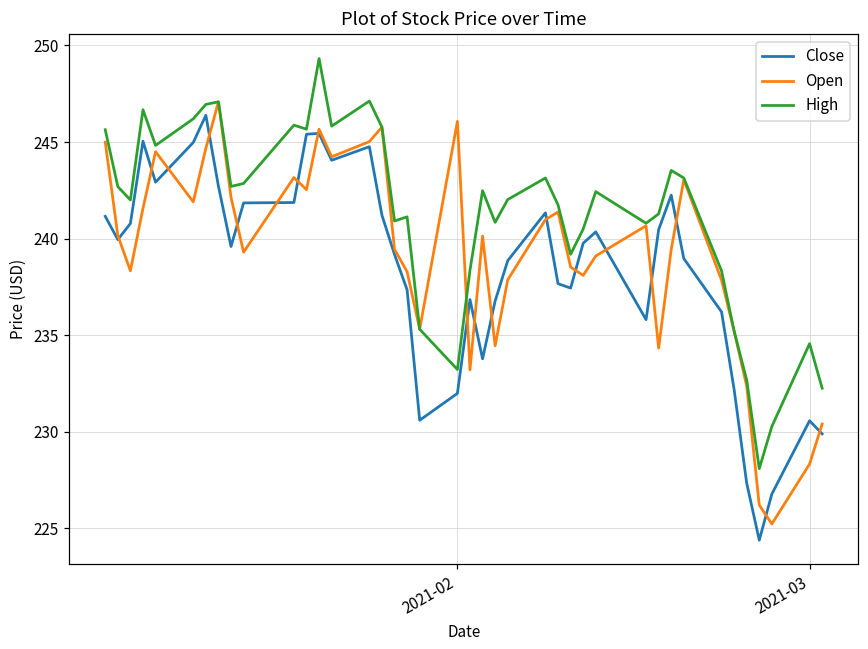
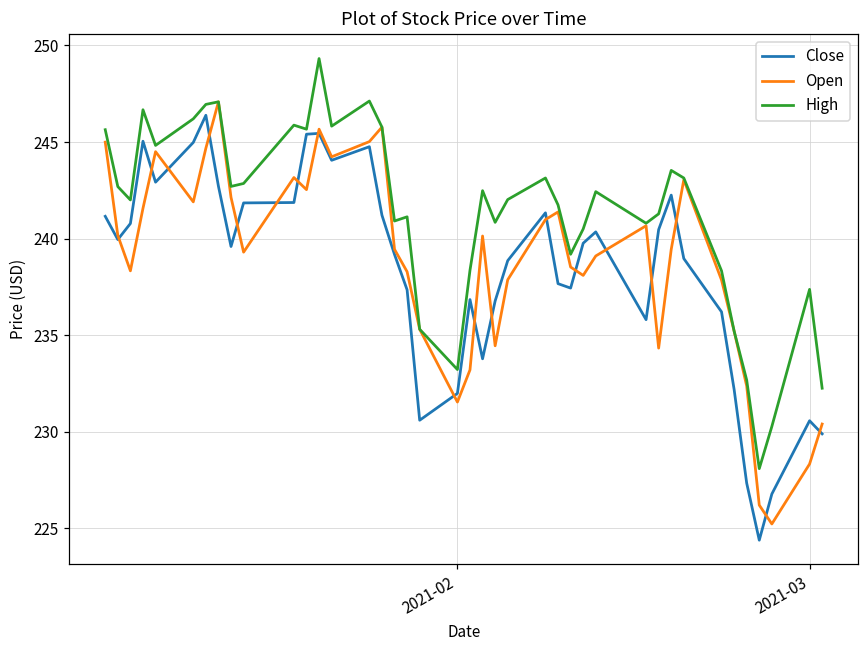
  {
    "Close": {
      "2021-02": 232.0,
      "2021-03": 230.6
    },
    "Open": {
-     "2021-02": 246.1,
+     "2021-02": 231.5,
      "2021-03": 228.3
    },
    "High": {
      "2021-02": 233.2,
-     "2021-03": 234.6
+     "2021-03": 237.4
    }
  }
